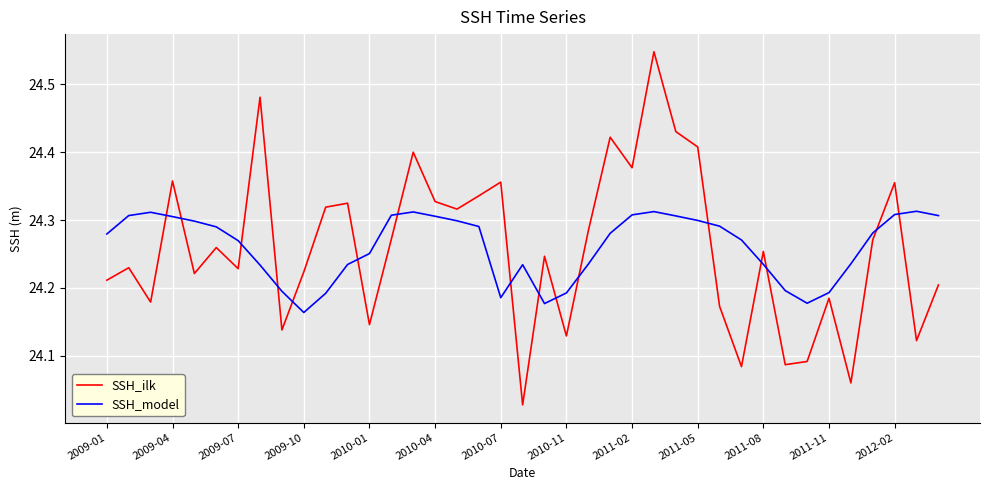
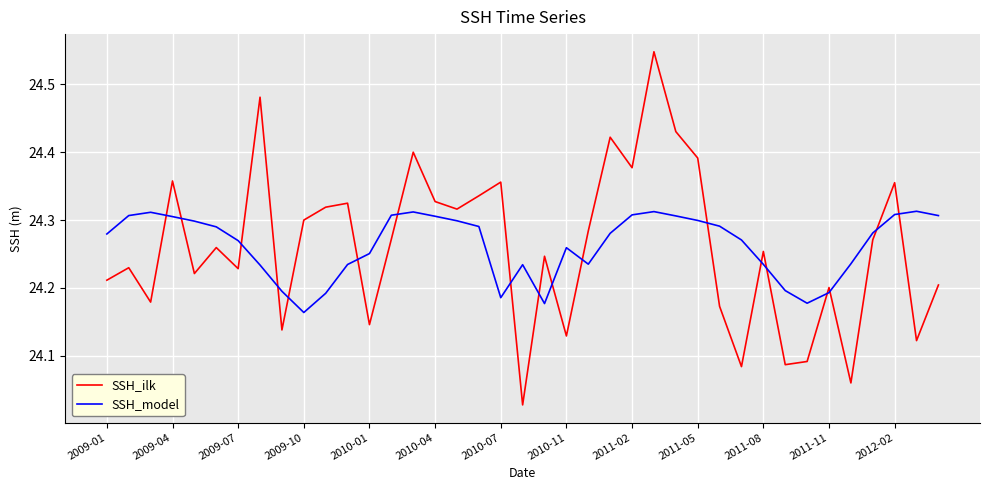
  {
    "SSH_ilk": {
      "2009-01": 24.21,
      "2009-04": 24.36,
      "2009-07": 24.23,
-     "2009-10": 24.22,
+     "2009-10": 24.30,
      "2010-01": 24.15,
      "2010-04": 24.33,
      "2010-07": 24.36,
      "2010-11": 24.13,
      "2011-02": 24.38,
-     "2011-05": 24.41,
+     "2011-05": 24.39,
      "2011-08": 24.25,
-     "2011-11": 24.18,
+     "2011-11": 24.20,
      "2012-02": 24.36
    },
    "SSH_model": {
      "2009-01": 24.28,
      "2009-04": 24.31,
      "2009-07": 24.27,
      "2009-10": 24.16,
      "2010-01": 24.25,
      "2010-04": 24.31,
      "2010-07": 24.19,
-     "2010-11": 24.19,
+     "2010-11": 24.26,
      "2011-02": 24.31,
      "2011-05": 24.30,
      "2011-08": 24.23,
      "2011-11": 24.19,
      "2012-02": 24.31
    }
  }
